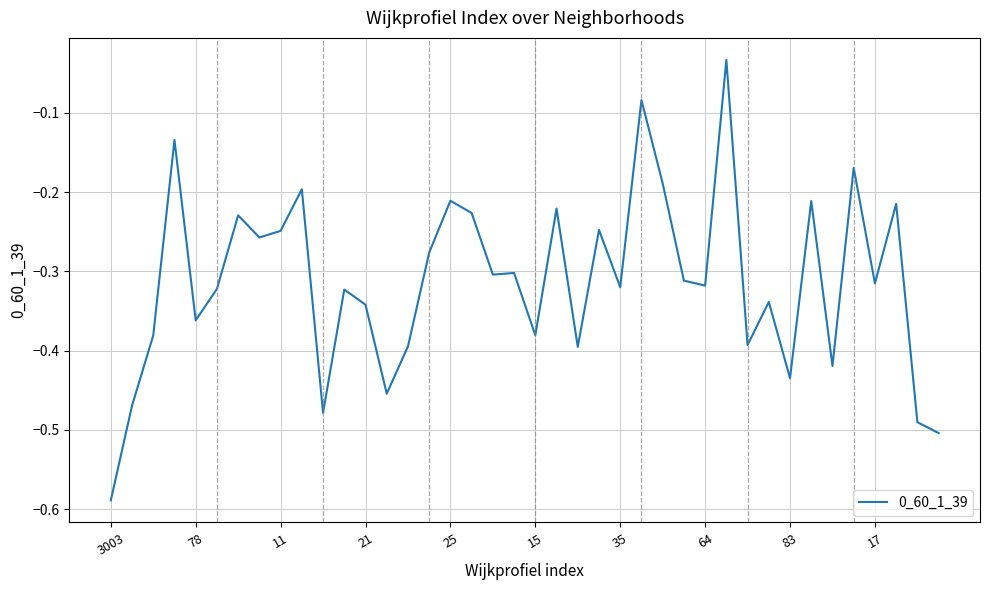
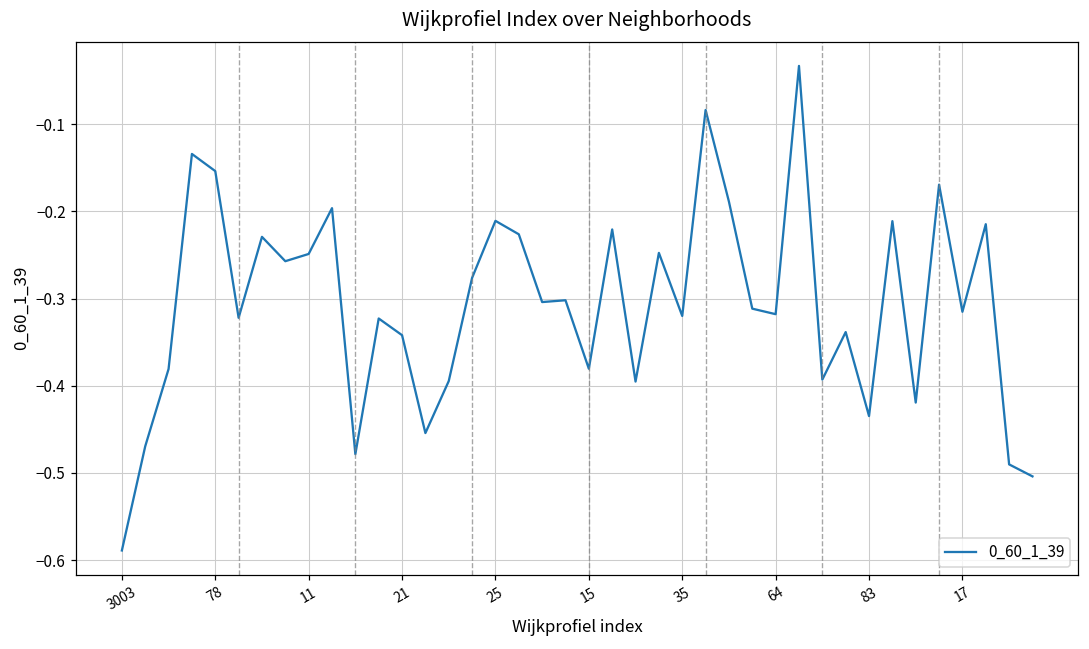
  {
    "3003": -0.59,
-   "78": -0.36,
+   "78": -0.15,
    "64": -0.32,
    "83": -0.43
  }
